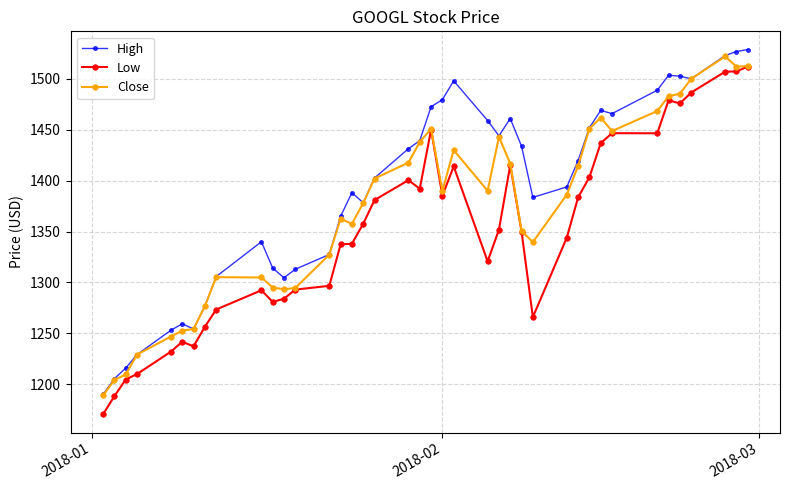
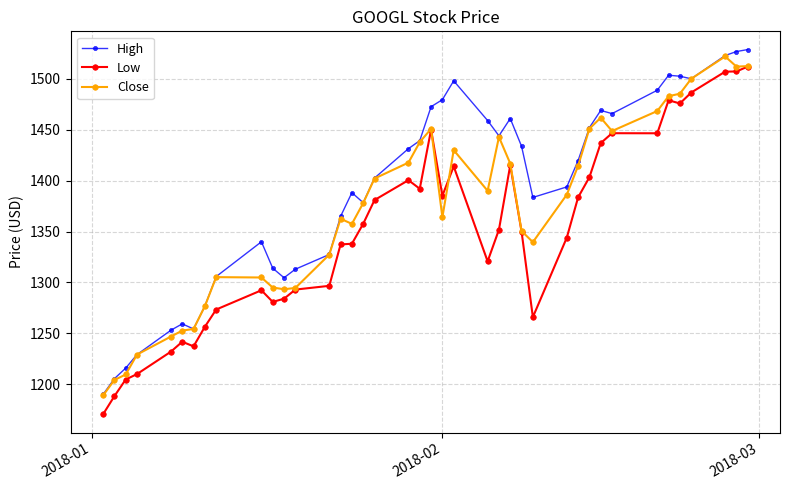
  {
    "High": {
      "2018-02": 1480
    },
    "Low": {
      "2018-02": 1385
    },
    "Close": {
-     "2018-02": 1390
+     "2018-02": 1364
    }
  }
